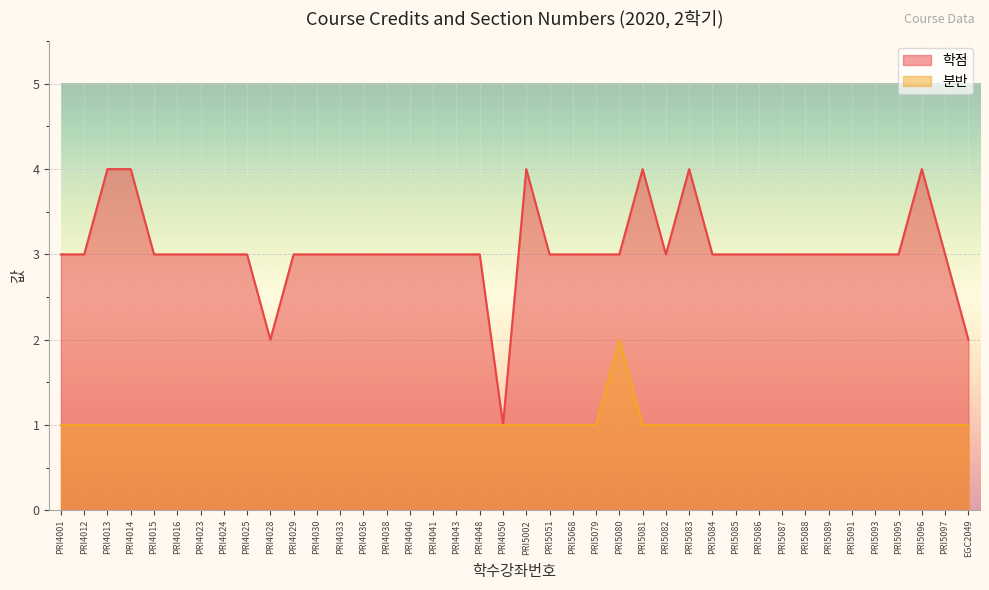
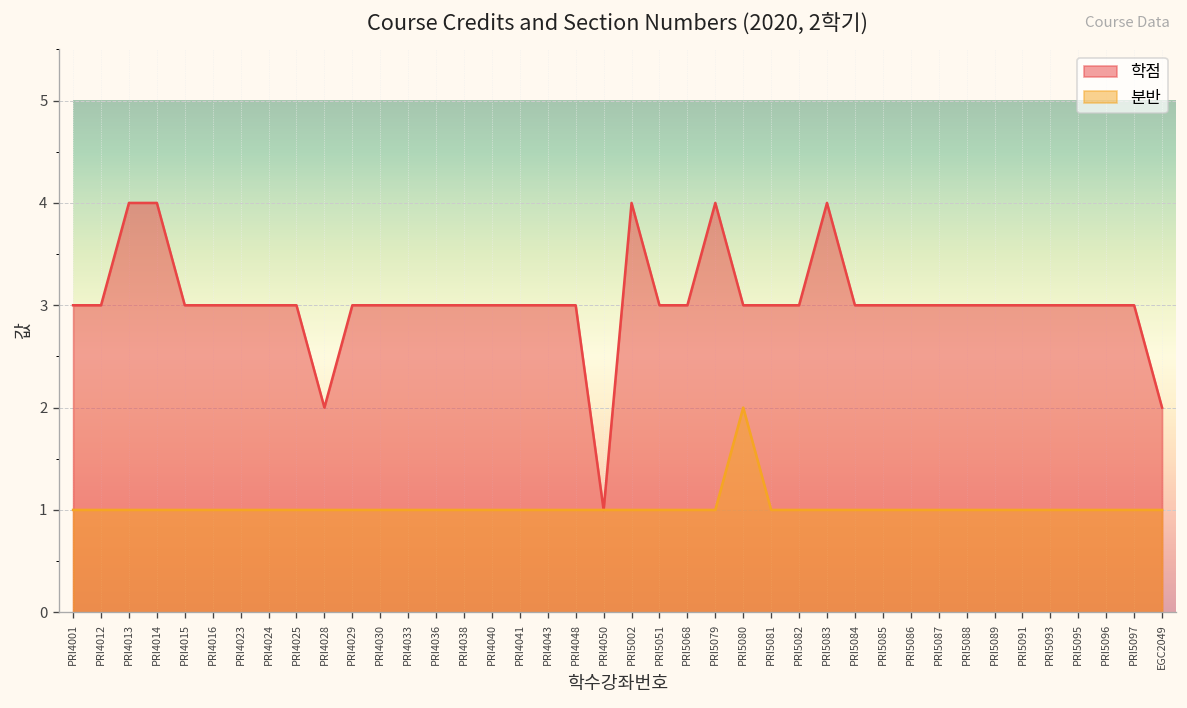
  {
    "학점": {
      "PRI4001": 3,
      "PRI4012": 3,
      "PRI4013": 4,
      "PRI4014": 4,
      "PRI4015": 3,
      "PRI4016": 3,
      "PRI4023": 3,
      "PRI4024": 3,
      "PRI4025": 3,
      "PRI4028": 2,
      "PRI4029": 3,
      "PRI4030": 3,
      "PRI4033": 3,
      "PRI4036": 3,
      "PRI4038": 3,
      "PRI4040": 3,
      "PRI4041": 3,
      "PRI4043": 3,
      "PRI4048": 3,
      "PRI5002": 4,
      "PRI5051": 3,
      "PRI5068": 3,
-     "PRI5079": 3,
+     "PRI5079": 4,
      "PRI5080": 3,
-     "PRI5081": 4,
+     "PRI5081": 3,
      "PRI5082": 3,
      "PRI5083": 4,
      "PRI5084": 3,
      "PRI5085": 3,
      "PRI5086": 3,
      "PRI5087": 3,
      "PRI5088": 3,
      "PRI5089": 3,
      "PRI5091": 3,
      "PRI5093": 3,
      "PRI5095": 3,
-     "PRI5096": 4,
+     "PRI5096": 3,
      "PRI5097": 3,
      "EGC2049": 2
    },
    "분반": {
      "PRI4001": 1,
      "PRI4012": 1,
      "PRI4013": 1,
      "PRI4014": 1,
      "PRI4015": 1,
      "PRI4016": 1,
      "PRI4023": 1,
      "PRI4024": 1,
      "PRI4025": 1,
      "PRI4028": 1,
      "PRI4029": 1,
      "PRI4030": 1,
      "PRI4033": 1,
      "PRI4036": 1,
      "PRI4038": 1,
      "PRI4040": 1,
      "PRI4041": 1,
      "PRI4043": 1,
      "PRI4048": 1,
      "PRI5002": 1,
      "PRI5051": 1,
      "PRI5068": 1,
      "PRI5079": 1,
      "PRI5080": 2,
      "PRI5081": 1,
      "PRI5082": 1,
      "PRI5083": 1,
      "PRI5084": 1,
      "PRI5085": 1,
      "PRI5086": 1,
      "PRI5087": 1,
      "PRI5088": 1,
      "PRI5089": 1,
      "PRI5091": 1,
      "PRI5093": 1,
      "PRI5095": 1,
      "PRI5096": 1,
      "PRI5097": 1,
      "EGC2049": 1
    }
  }
